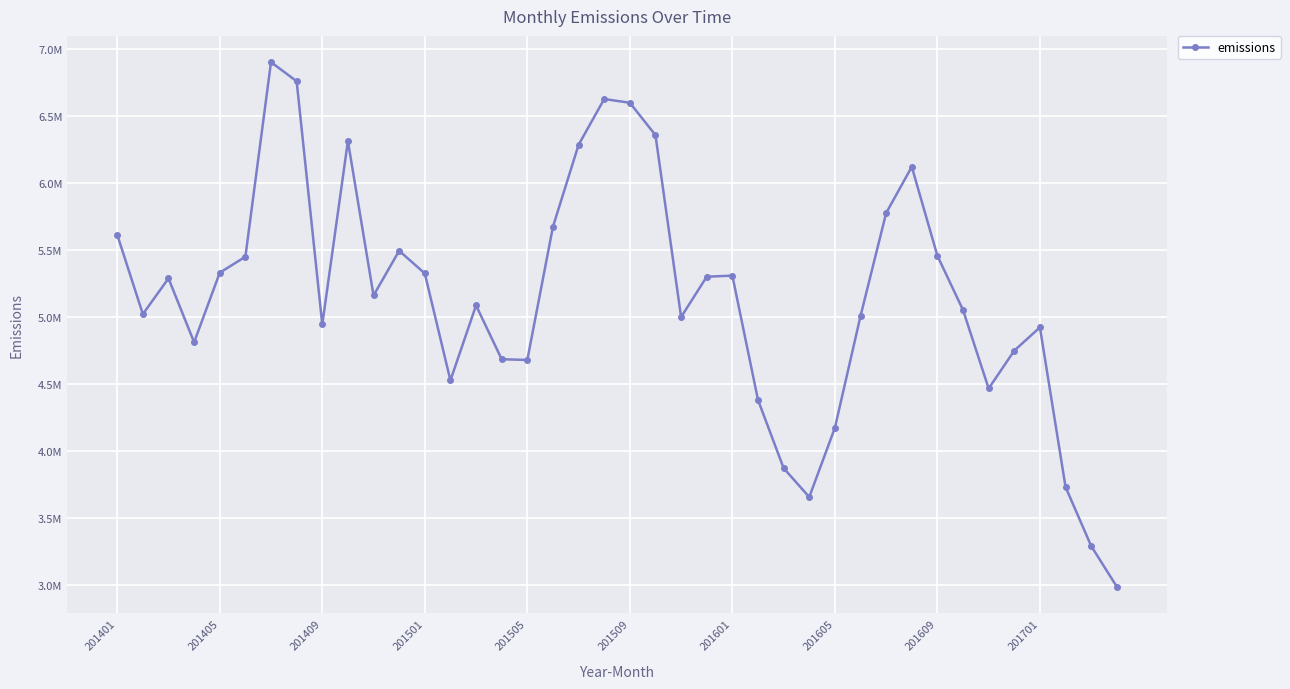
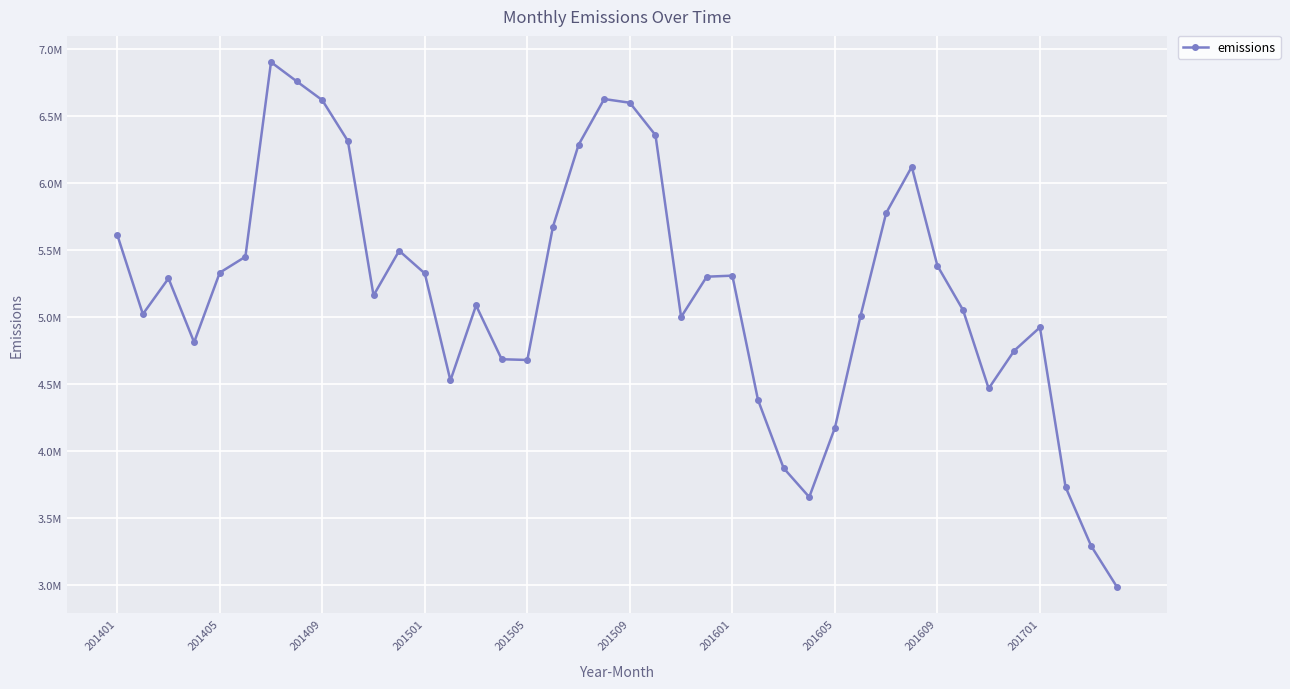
  {
    "201401": 5620000,
    "201405": 5330000,
-   "201409": 4950000,
+   "201409": 6620000,
    "201501": 5330000,
    "201505": 4680000,
    "201509": 6600000,
    "201601": 5310000,
    "201605": 4170000,
-   "201609": 5460000,
+   "201609": 5380000,
    "201701": 4920000
  }
